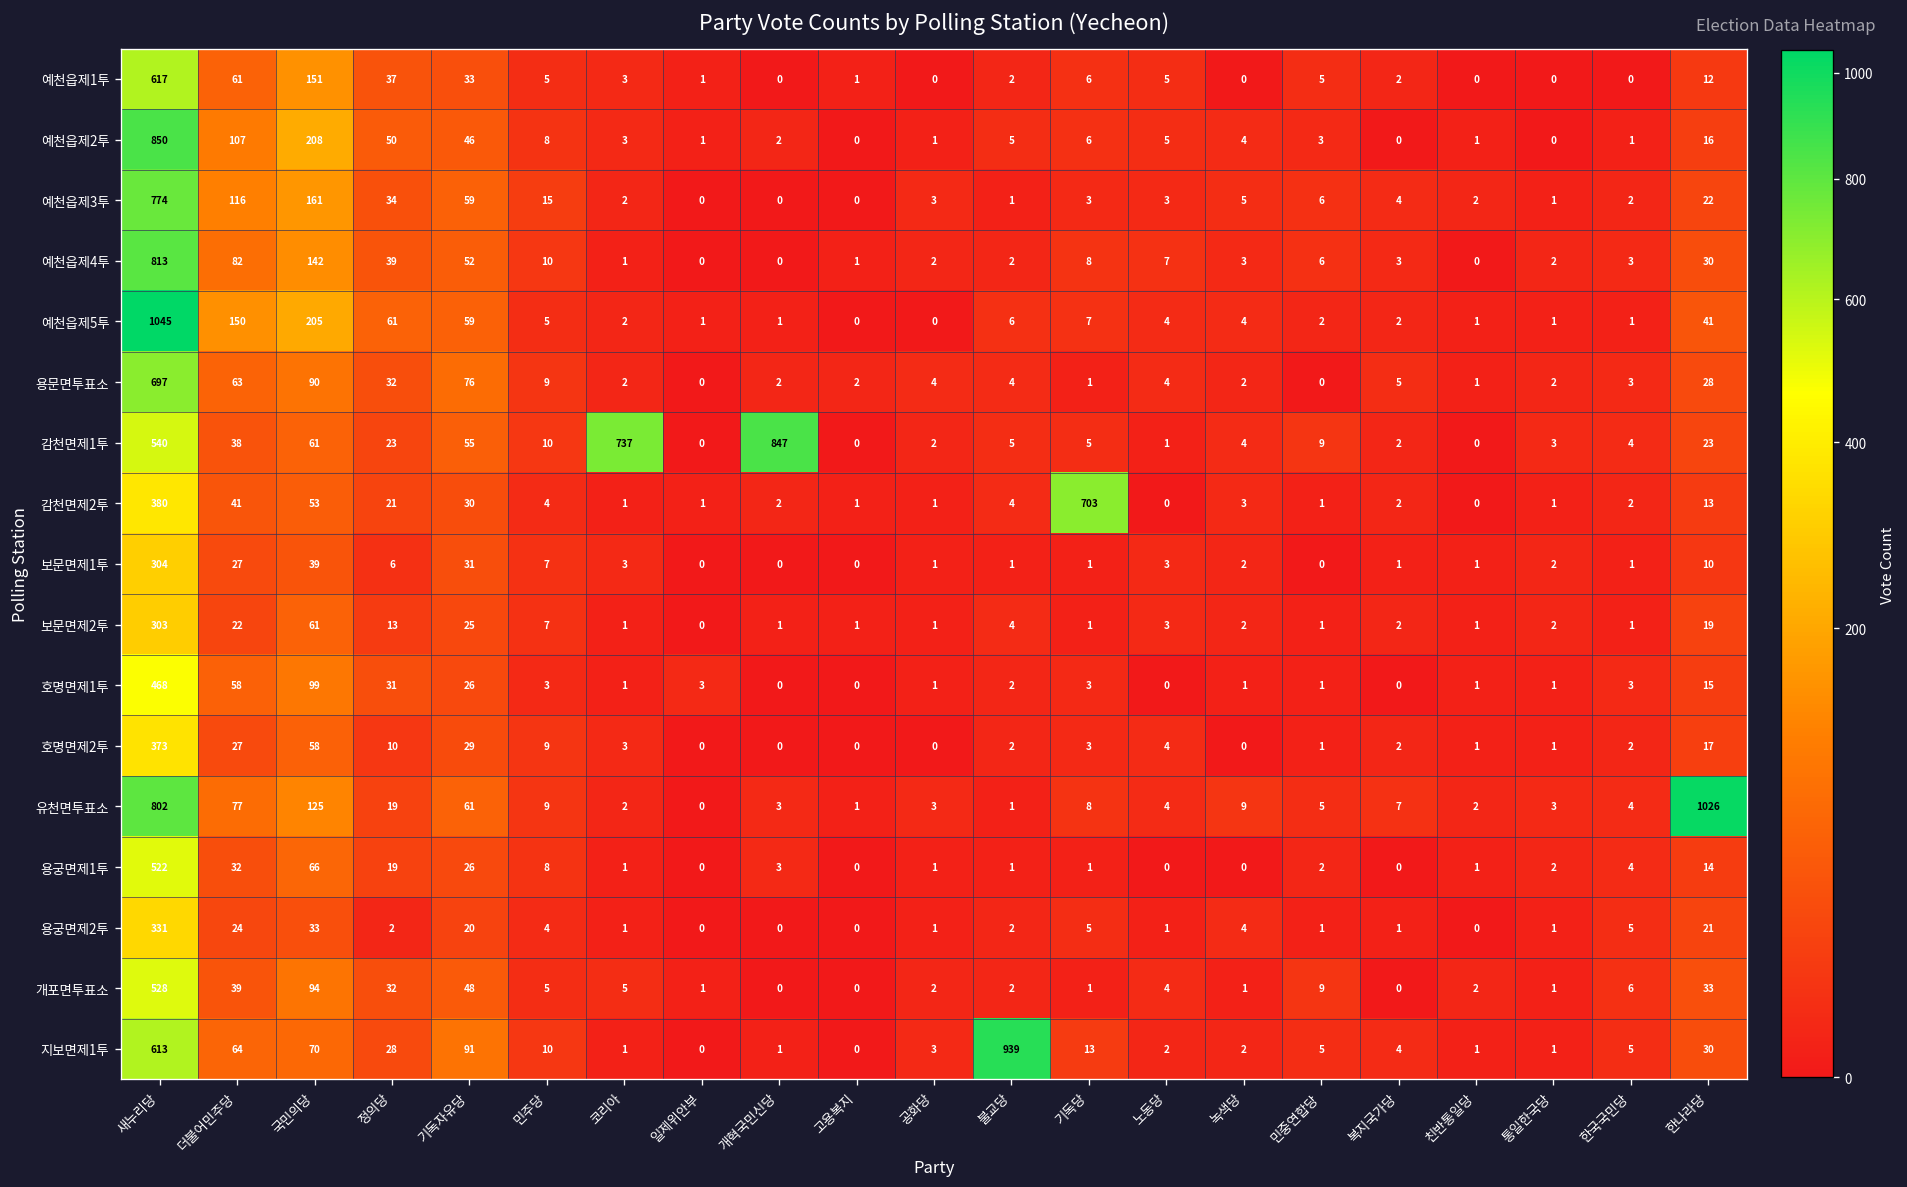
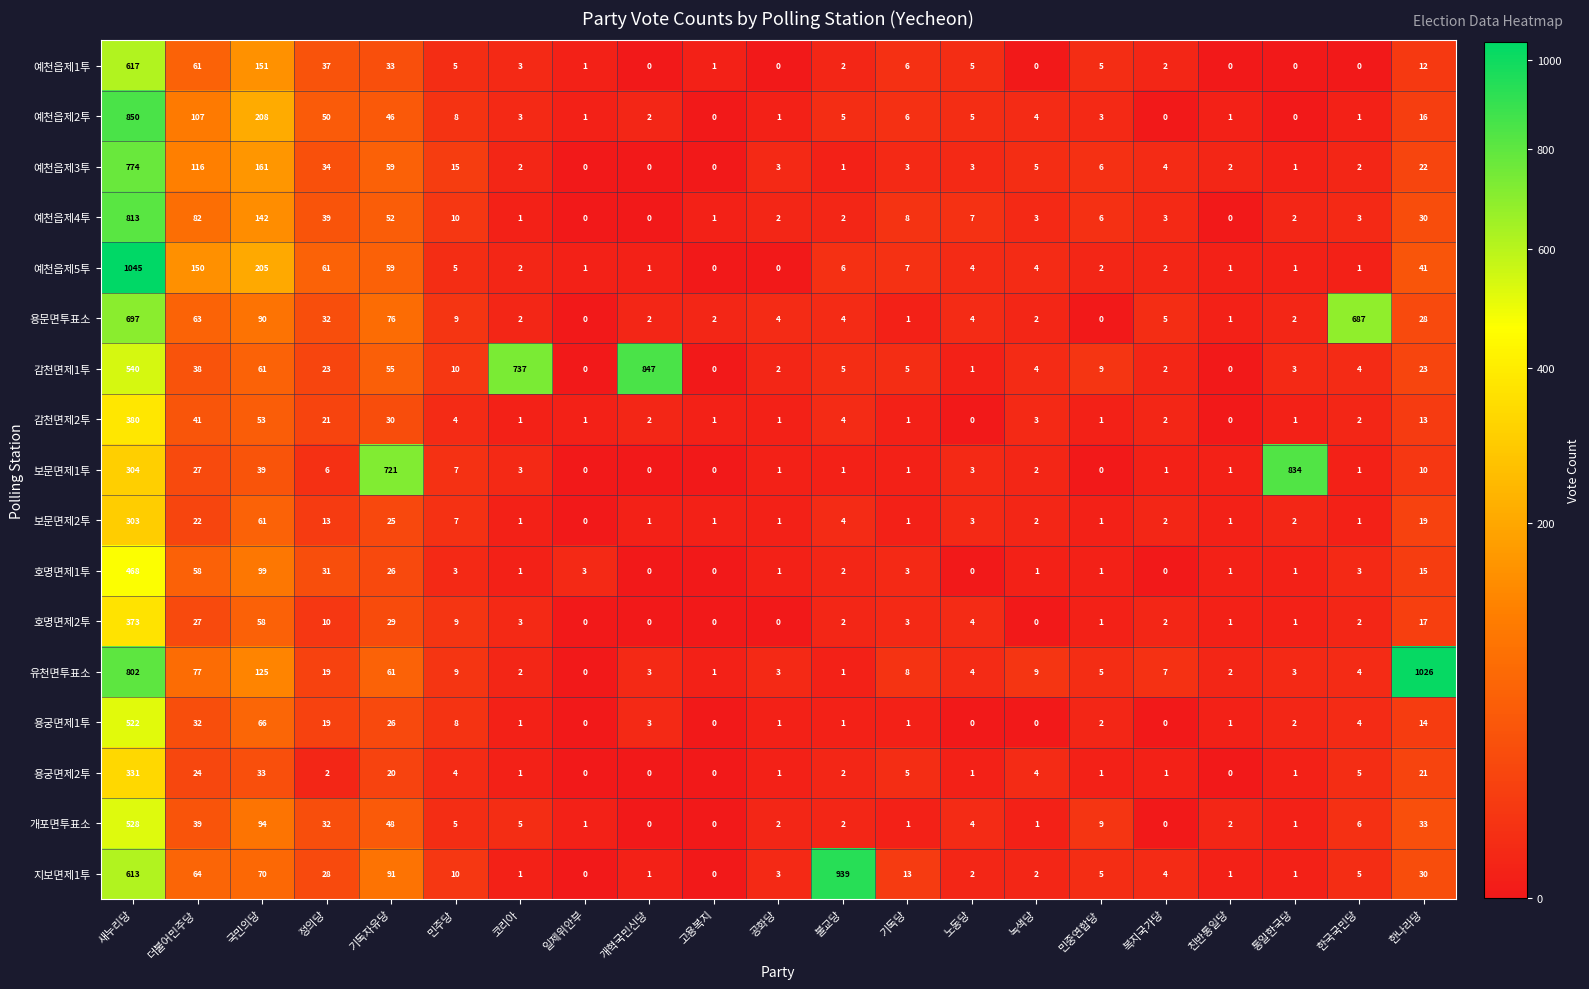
  {
    "용문면투표소": {
      "새누리당": 697,
      "더불어민주당": 63,
      "국민의당": 90,
      "정의당": 32,
      "기독자유당": 76,
      "민주당": 9,
      "코리아": 2,
      "일제위안부": 0,
      "개혁국민신당": 2,
      "고용복지": 2,
      "공화당": 4,
      "불교당": 4,
      "기독당": 1,
      "노동당": 4,
      "녹색당": 2,
      "민중연합당": 0,
      "복지국가당": 5,
      "친반통일당": 1,
      "통일한국당": 2,
-     "한국국민당": 3,
+     "한국국민당": 687,
      "한나라당": 28
    },
    "감천면제2투": {
      "새누리당": 380,
      "더불어민주당": 41,
      "국민의당": 53,
      "정의당": 21,
      "기독자유당": 30,
      "민주당": 4,
      "코리아": 1,
      "일제위안부": 1,
      "개혁국민신당": 2,
      "고용복지": 1,
      "공화당": 1,
      "불교당": 4,
-     "기독당": 703,
+     "기독당": 1,
      "노동당": 0,
      "녹색당": 3,
      "민중연합당": 1,
      "복지국가당": 2,
      "친반통일당": 0,
      "통일한국당": 1,
      "한국국민당": 2,
      "한나라당": 13
    },
    "보문면제1투": {
      "새누리당": 304,
      "더불어민주당": 27,
      "국민의당": 39,
      "정의당": 6,
-     "기독자유당": 31,
+     "기독자유당": 721,
      "민주당": 7,
      "코리아": 3,
      "일제위안부": 0,
      "개혁국민신당": 0,
      "고용복지": 0,
      "공화당": 1,
      "불교당": 1,
      "기독당": 1,
      "노동당": 3,
      "녹색당": 2,
      "민중연합당": 0,
      "복지국가당": 1,
      "친반통일당": 1,
-     "통일한국당": 2,
+     "통일한국당": 834,
      "한국국민당": 1,
      "한나라당": 10
    }
  }
